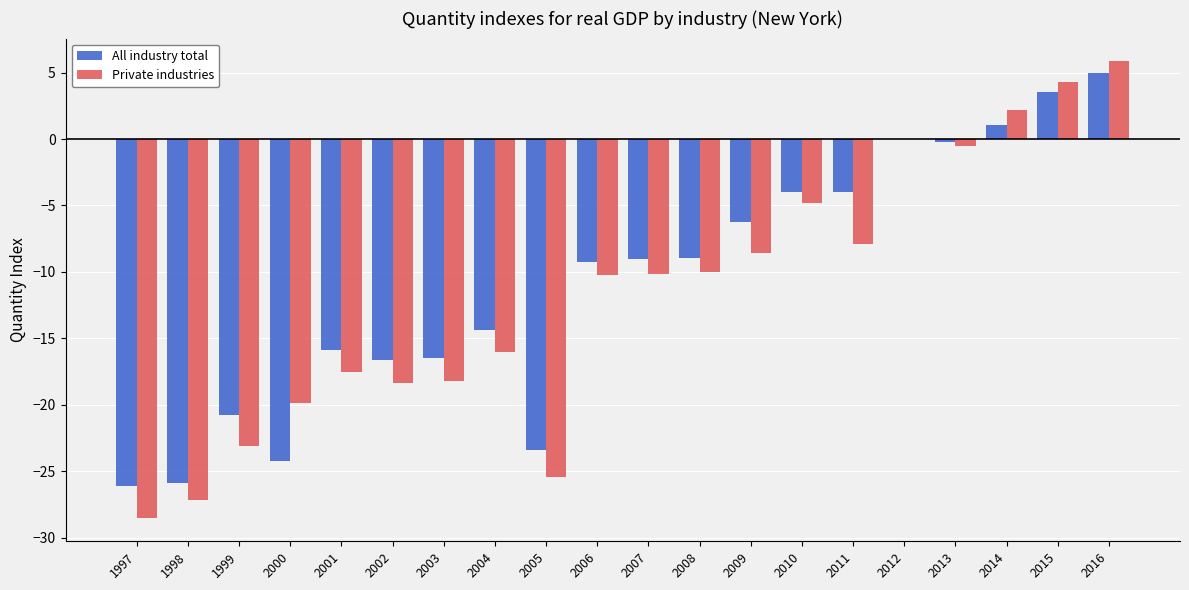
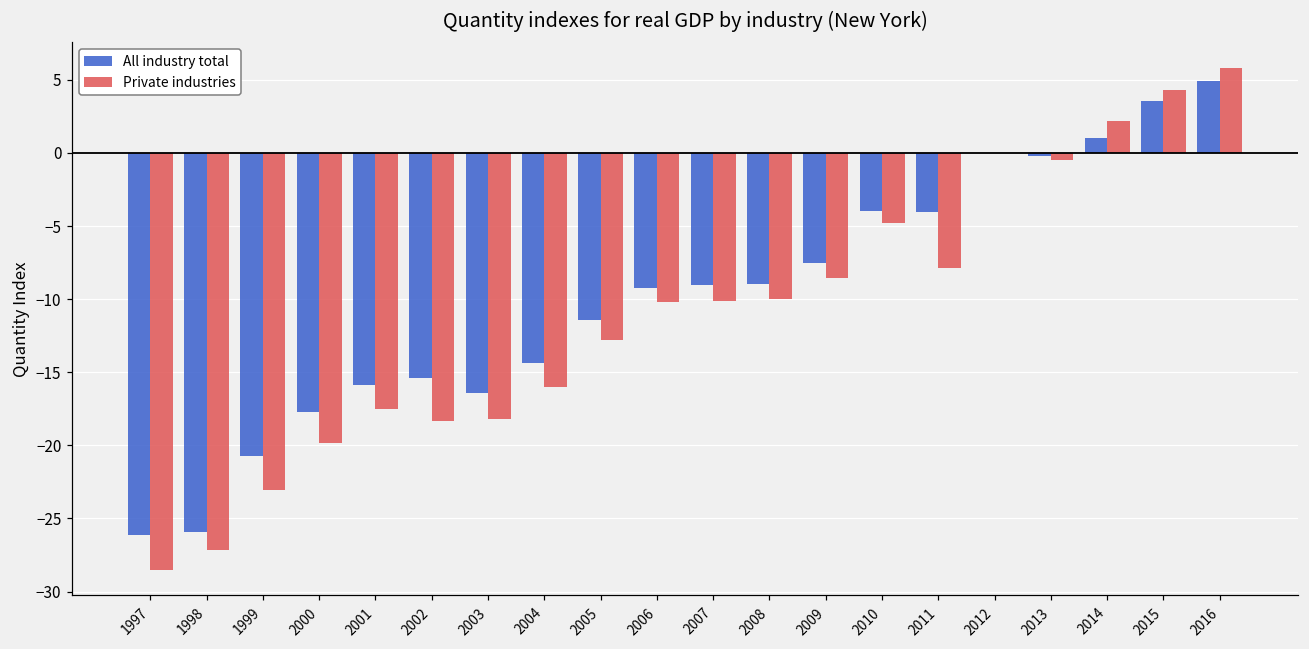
  {
    "All industry total": {
      "1997": -26.1,
      "1998": -25.9,
      "1999": -20.7,
-     "2000": -24.2,
+     "2000": -17.7,
      "2001": -15.9,
-     "2002": -16.7,
+     "2002": -15.4,
      "2003": -16.4,
      "2004": -14.4,
-     "2005": -23.4,
+     "2005": -11.4,
      "2006": -9.3,
      "2007": -9.1,
      "2008": -9.0,
-     "2009": -6.2,
+     "2009": -7.5,
      "2010": -4.0,
      "2011": -4.0,
      "2012": 0.0,
      "2013": -0.2,
      "2014": 1.0,
      "2015": 3.6,
      "2016": 4.9
    },
    "Private industries": {
      "1997": -28.5,
      "1998": -27.1,
      "1999": -23.1,
      "2000": -19.9,
      "2001": -17.5,
      "2002": -18.4,
      "2003": -18.2,
      "2004": -16.0,
-     "2005": -25.4,
+     "2005": -12.8,
      "2006": -10.2,
      "2007": -10.1,
      "2008": -10.0,
      "2009": -8.6,
      "2010": -4.8,
      "2011": -7.9,
      "2012": 0.0,
      "2013": -0.5,
      "2014": 2.2,
      "2015": 4.3,
      "2016": 5.8
    }
  }
